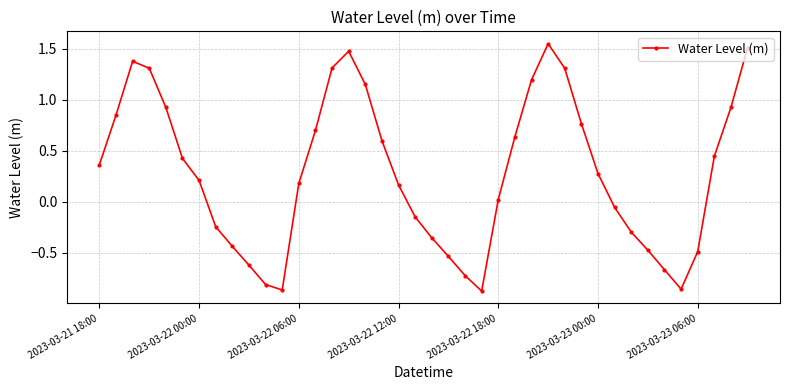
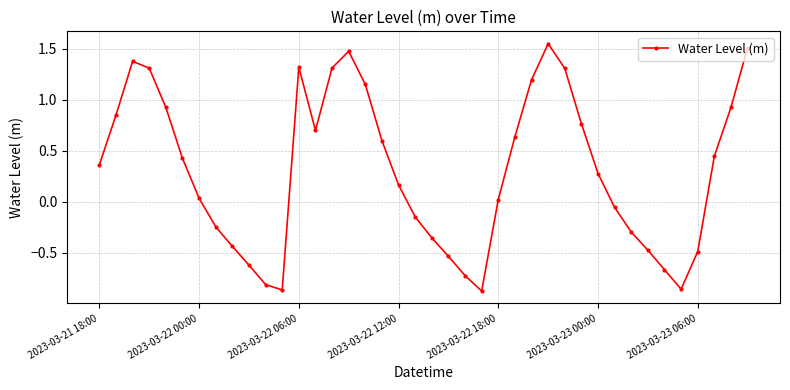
  {
    "2023-03-21 18:00": 0.36,
-   "2023-03-22 00:00": 0.21,
-   "2023-03-22 06:00": 0.18,
+   "2023-03-22 00:00": 0.03,
+   "2023-03-22 06:00": 1.32,
    "2023-03-22 12:00": 0.16,
    "2023-03-22 18:00": 0.02,
    "2023-03-23 00:00": 0.28,
    "2023-03-23 06:00": -0.49
  }
